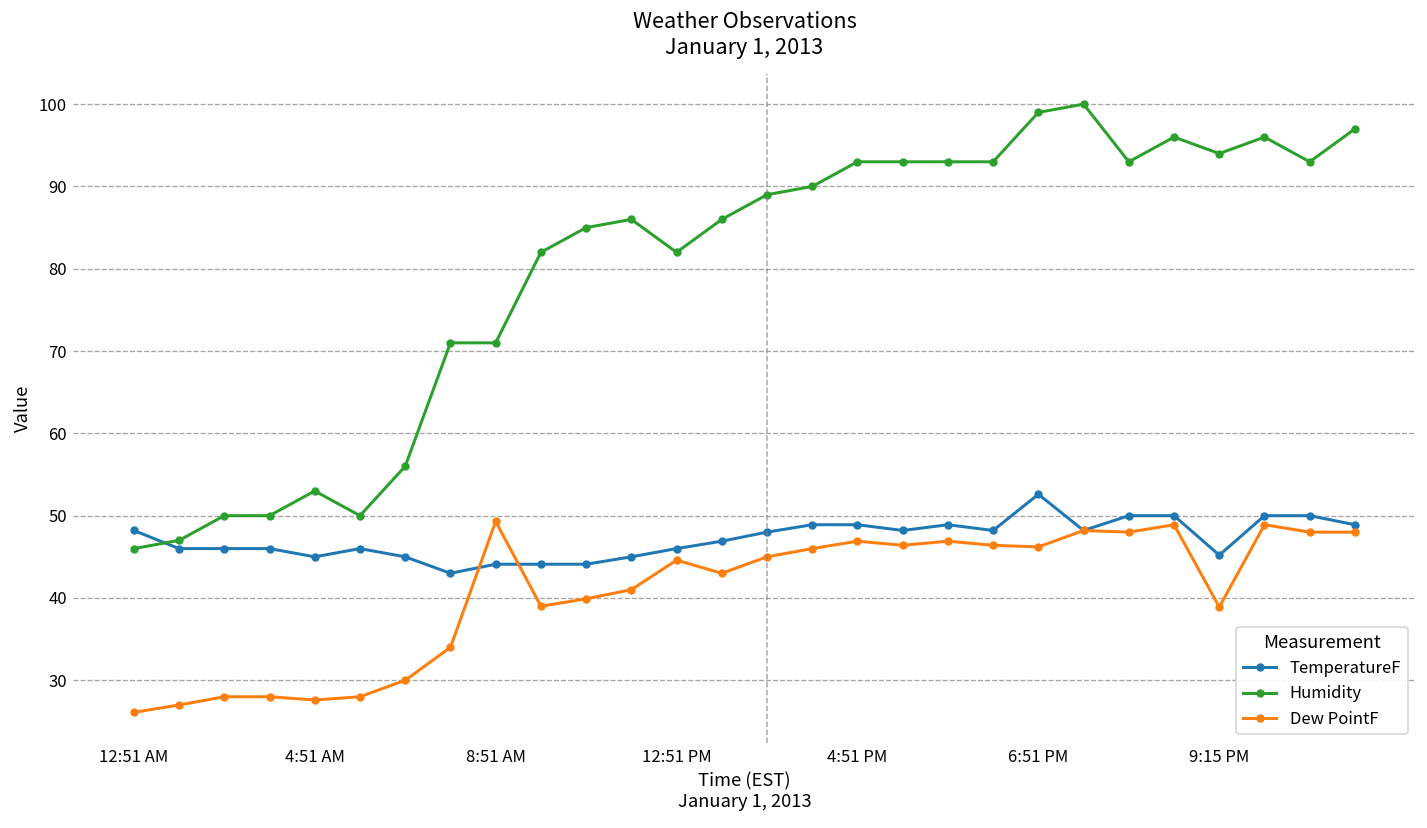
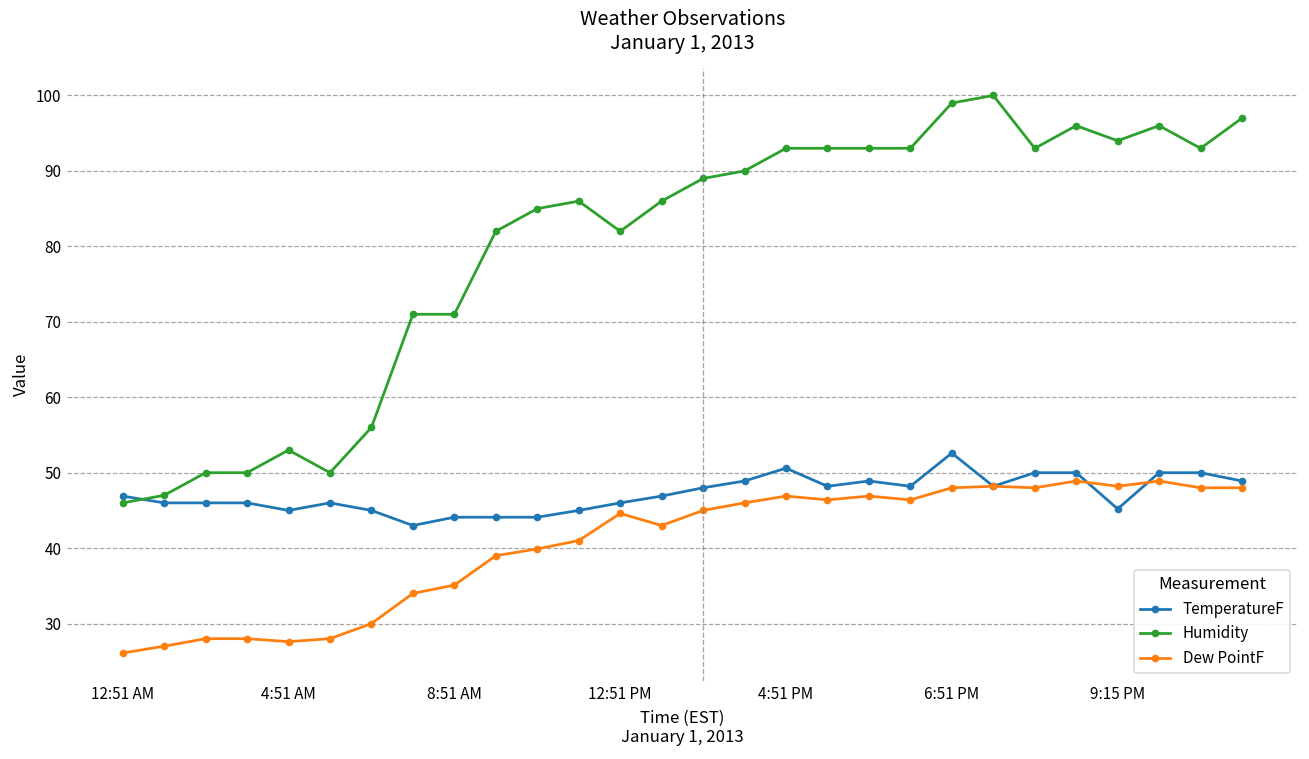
  {
    "TemperatureF": {
-     "12:51 AM": 48,
+     "12:51 AM": 47,
      "4:51 AM": 45,
      "8:51 AM": 44,
      "12:51 PM": 46,
-     "4:51 PM": 49,
+     "4:51 PM": 51,
      "6:51 PM": 53,
      "9:15 PM": 45
    },
    "Humidity": {
      "12:51 AM": 46,
      "4:51 AM": 53,
      "8:51 AM": 71,
      "12:51 PM": 82,
      "4:51 PM": 93,
      "6:51 PM": 99,
      "9:15 PM": 94
    },
    "Dew PointF": {
      "12:51 AM": 26,
      "4:51 AM": 28,
-     "8:51 AM": 49,
+     "8:51 AM": 35,
      "12:51 PM": 45,
      "4:51 PM": 47,
-     "6:51 PM": 46,
-     "9:15 PM": 39
+     "6:51 PM": 48,
+     "9:15 PM": 48
    }
  }
